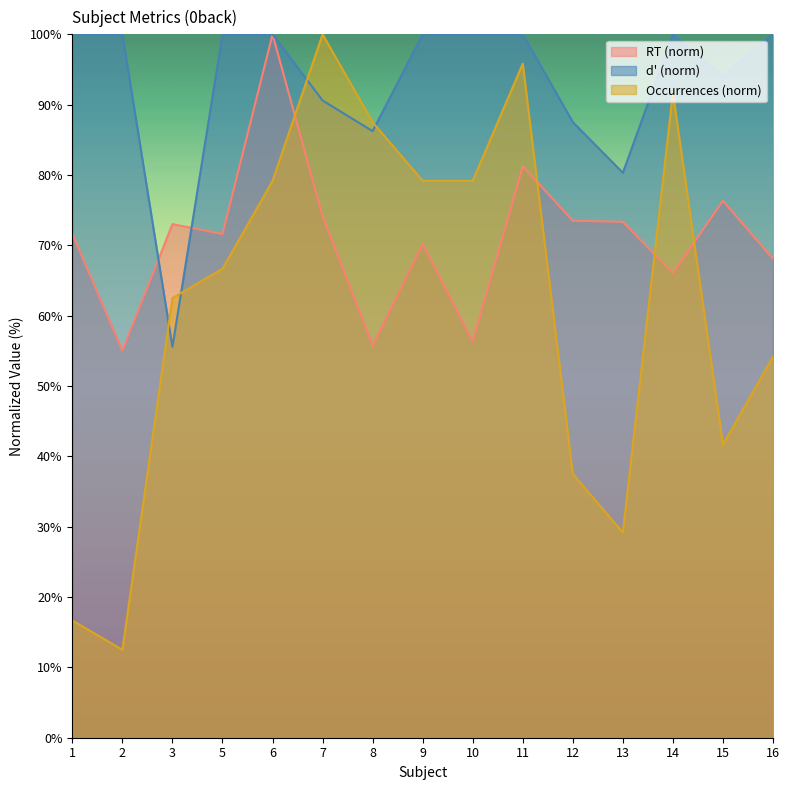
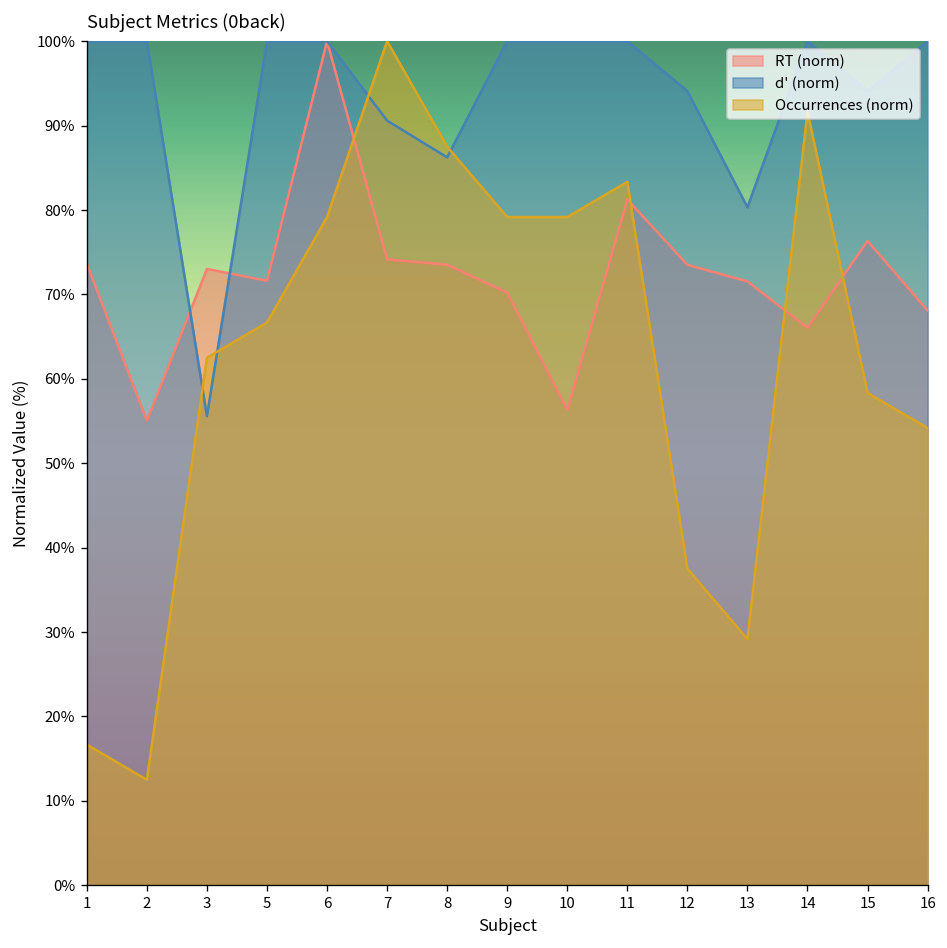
  {
    "RT (norm)": {
-     "1": "72%",
+     "1": "74%",
      "2": "55%",
      "3": "73%",
      "5": "72%",
      "7": "74%",
-     "8": "56%",
+     "8": "74%",
      "9": "70%",
      "10": "56%",
      "11": "81%",
      "12": "74%",
-     "13": "73%",
+     "13": "72%",
      "14": "66%",
      "15": "76%",
      "16": "68%"
    },
    "d' (norm)": {
      "1": "100%",
      "2": "100%",
      "3": "56%",
      "5": "100%",
      "7": "91%",
      "8": "86%",
      "9": "100%",
      "10": "100%",
      "11": "100%",
-     "12": "88%",
+     "12": "94%",
      "13": "80%",
      "14": "100%",
      "16": "100%"
    },
    "Occurrences (norm)": {
      "1": "17%",
      "2": "13%",
      "3": "63%",
      "5": "67%",
      "6": "79%",
      "7": "100%",
      "8": "88%",
      "9": "79%",
      "10": "79%",
-     "11": "96%",
+     "11": "83%",
      "12": "38%",
      "13": "29%",
-     "15": "42%",
+     "15": "58%",
      "16": "54%"
    }
  }
